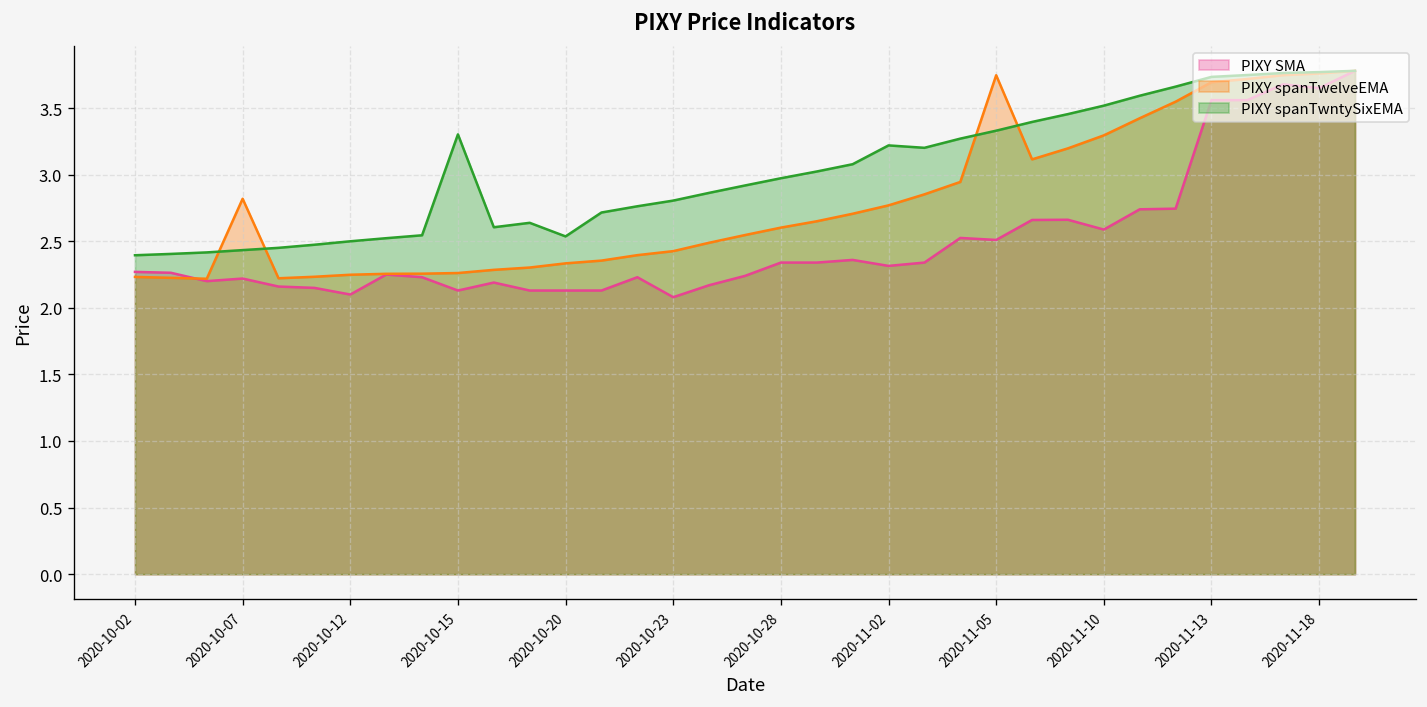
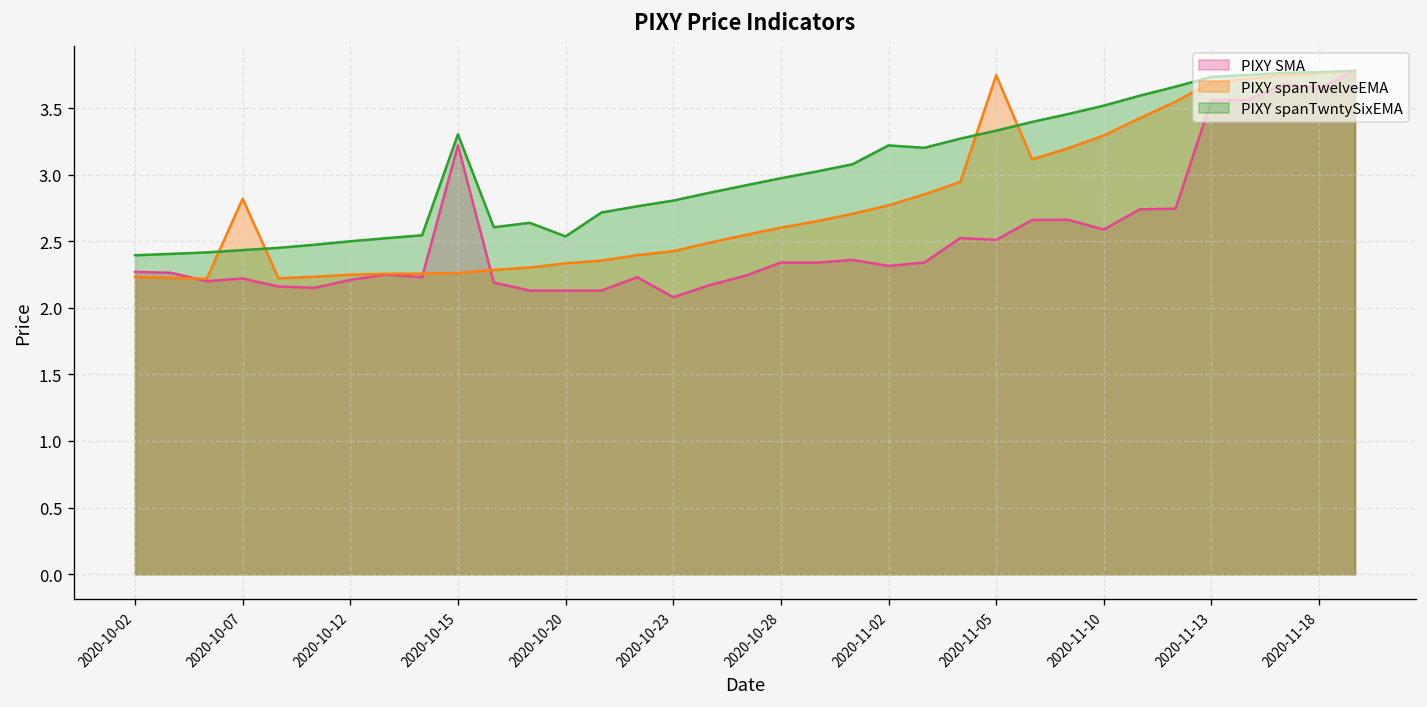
  {
    "PIXY SMA": {
      "2020-10-02": 2.27,
      "2020-10-07": 2.22,
-     "2020-10-12": 2.10,
-     "2020-10-15": 2.13,
+     "2020-10-12": 2.21,
+     "2020-10-15": 3.22,
      "2020-10-20": 2.13,
      "2020-10-23": 2.08,
      "2020-10-28": 2.34,
      "2020-11-02": 2.32,
      "2020-11-05": 2.51,
      "2020-11-10": 2.59
    },
    "PIXY spanTwelveEMA": {
      "2020-10-02": 2.23,
      "2020-10-07": 2.82,
      "2020-10-12": 2.25,
      "2020-10-15": 2.26,
      "2020-10-20": 2.33,
      "2020-10-23": 2.43,
      "2020-10-28": 2.60,
      "2020-11-02": 2.77,
      "2020-11-05": 3.75,
      "2020-11-10": 3.30
    },
    "PIXY spanTwntySixEMA": {
      "2020-10-02": 2.40,
      "2020-10-07": 2.43,
      "2020-10-12": 2.50,
      "2020-10-15": 3.30,
      "2020-10-20": 2.54,
      "2020-10-23": 2.81,
      "2020-10-28": 2.97,
      "2020-11-02": 3.22,
      "2020-11-05": 3.33,
      "2020-11-10": 3.52
    }
  }
